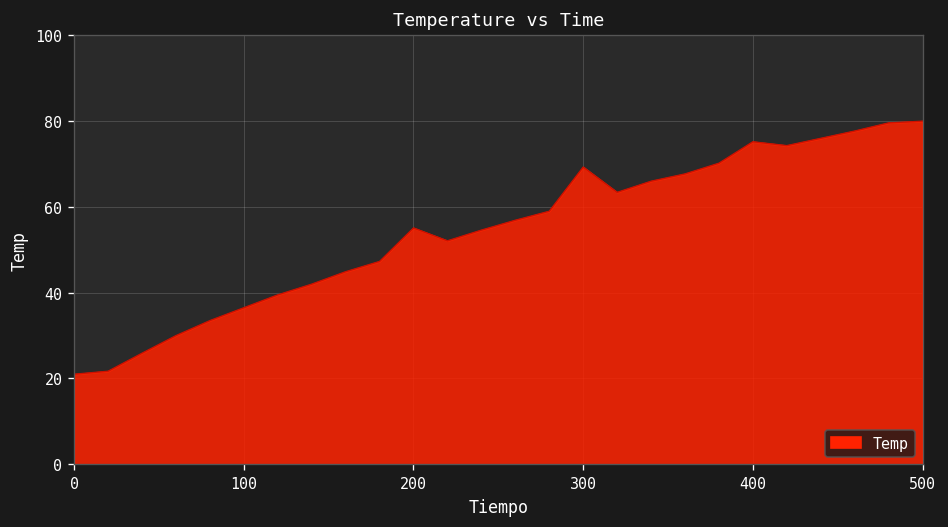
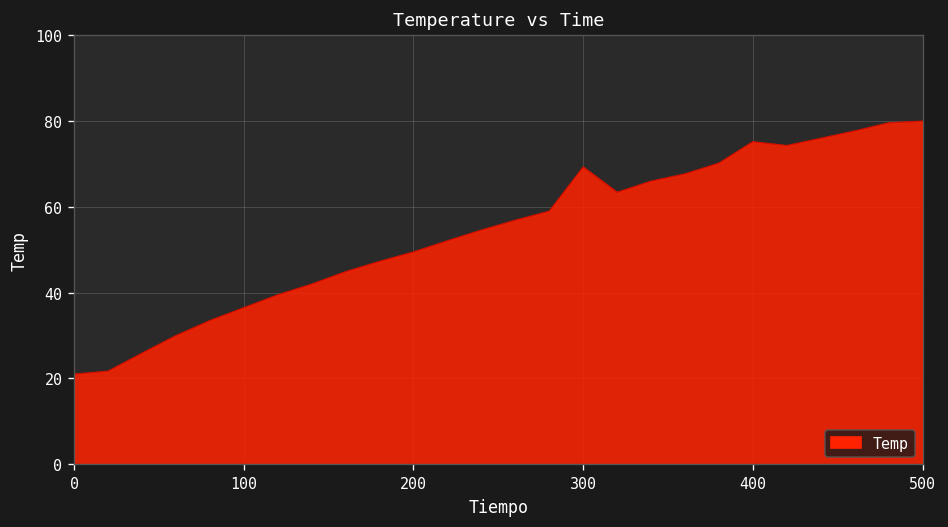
  {
    "0": 21,
    "100": 37,
-   "200": 55,
+   "200": 50,
    "300": 69,
    "400": 75,
    "500": 80
  }
